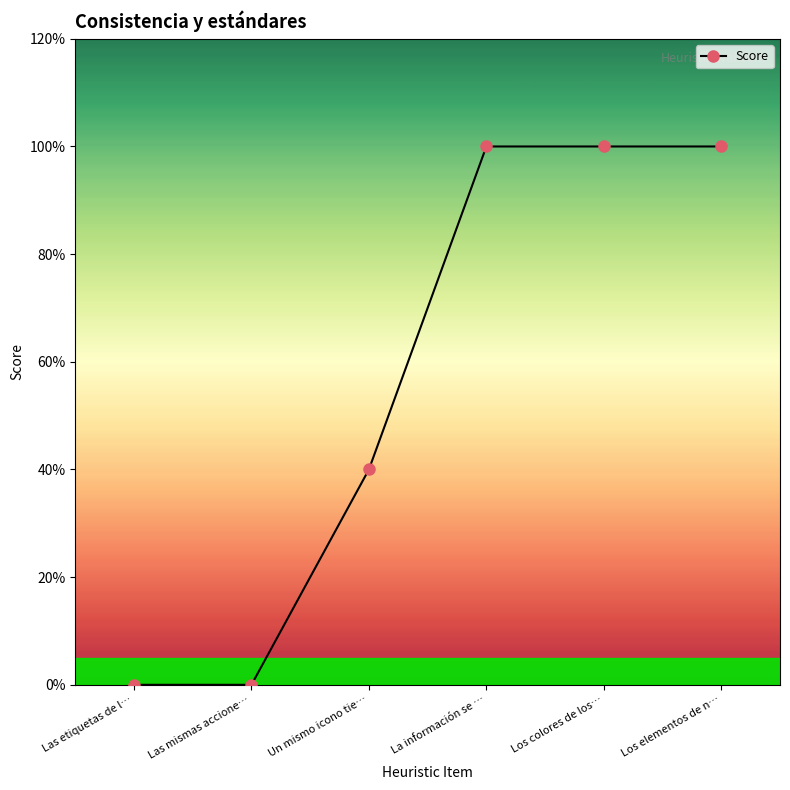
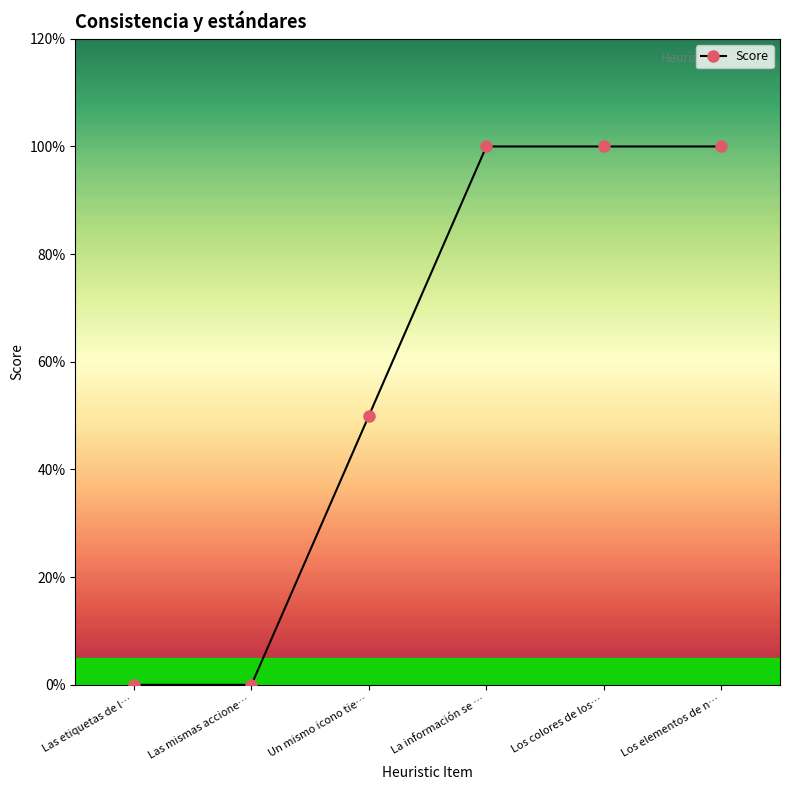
  {
-   "Un mismo icono tie…": "40%",
+   "Un mismo icono tie…": "50%",
    "La información se …": "100%",
    "Los colores de los…": "100%",
    "Los elementos de n…": "100%"
  }
